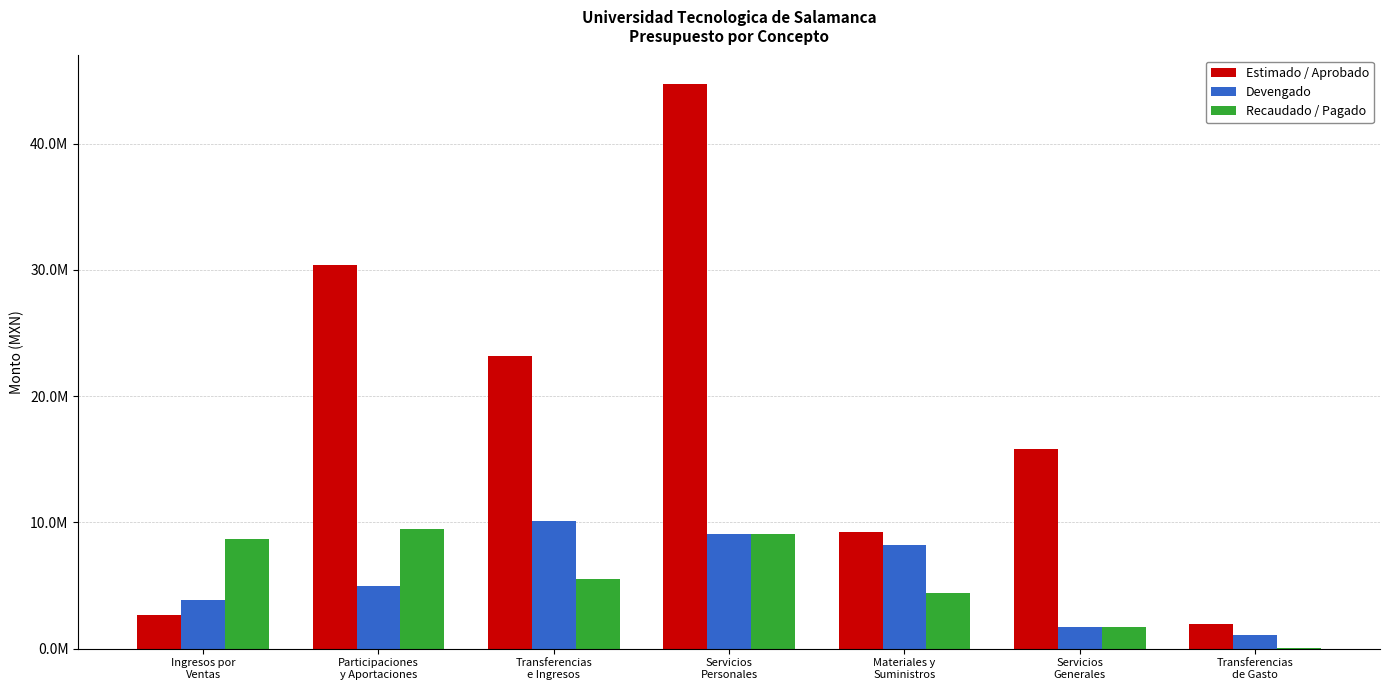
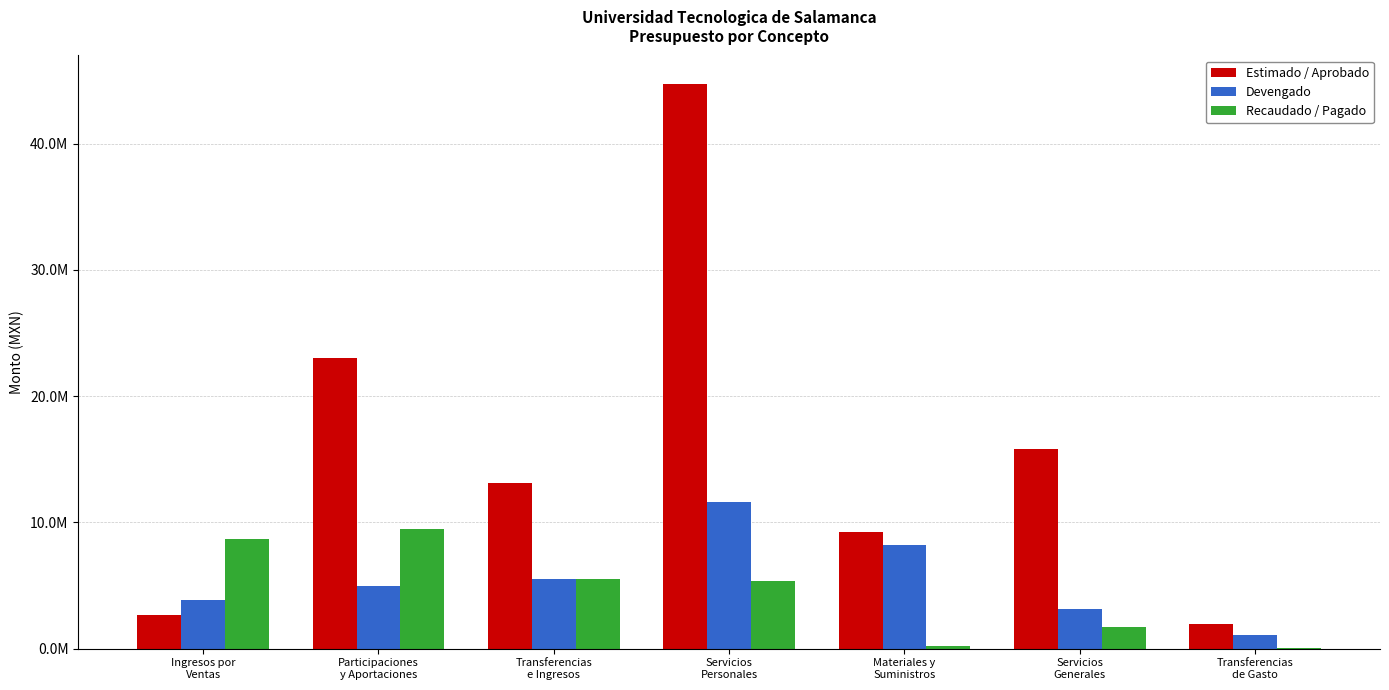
  {
    "Estimado / Aprobado": {
      "Ingresos por Ventas": 2700000,
-     "Participaciones y Aportaciones": 30400000,
-     "Transferencias e Ingresos": 23200000,
+     "Participaciones y Aportaciones": 23000000,
+     "Transferencias e Ingresos": 13100000,
      "Servicios Personales": 44700000,
      "Materiales y Suministros": 9300000,
      "Servicios Generales": 15900000,
      "Transferencias de Gasto": 2000000
    },
    "Devengado": {
      "Ingresos por Ventas": 3900000,
      "Participaciones y Aportaciones": 4900000,
-     "Transferencias e Ingresos": 10100000,
-     "Servicios Personales": 9000000,
+     "Transferencias e Ingresos": 5500000,
+     "Servicios Personales": 11600000,
      "Materiales y Suministros": 8200000,
-     "Servicios Generales": 1700000,
+     "Servicios Generales": 3200000,
      "Transferencias de Gasto": 1100000
    },
    "Recaudado / Pagado": {
      "Ingresos por Ventas": 8700000,
      "Participaciones y Aportaciones": 9500000,
      "Transferencias e Ingresos": 5500000,
-     "Servicios Personales": 9000000,
-     "Materiales y Suministros": 4400000,
+     "Servicios Personales": 5400000,
+     "Materiales y Suministros": 200000,
      "Servicios Generales": 1700000
    }
  }
